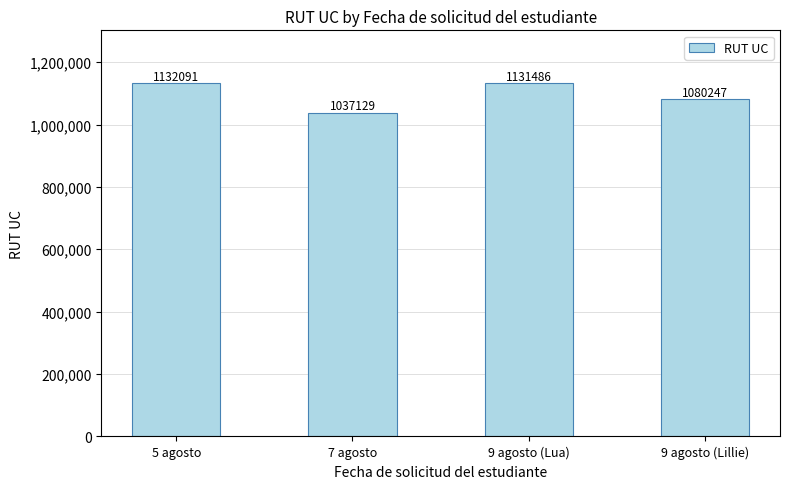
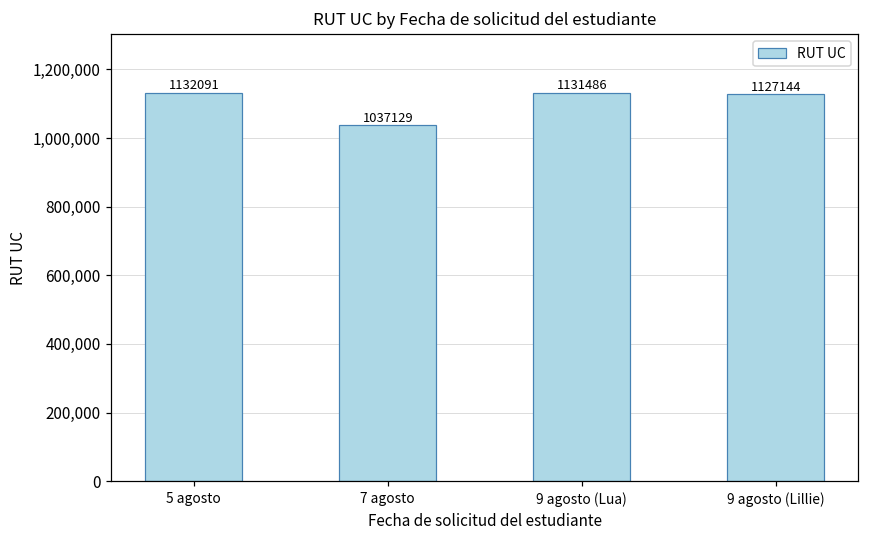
  {
    "5 agosto": 1132091,
    "7 agosto": 1037129,
    "9 agosto (Lua)": 1131486,
-   "9 agosto (Lillie)": 1080247
+   "9 agosto (Lillie)": 1127144
  }
